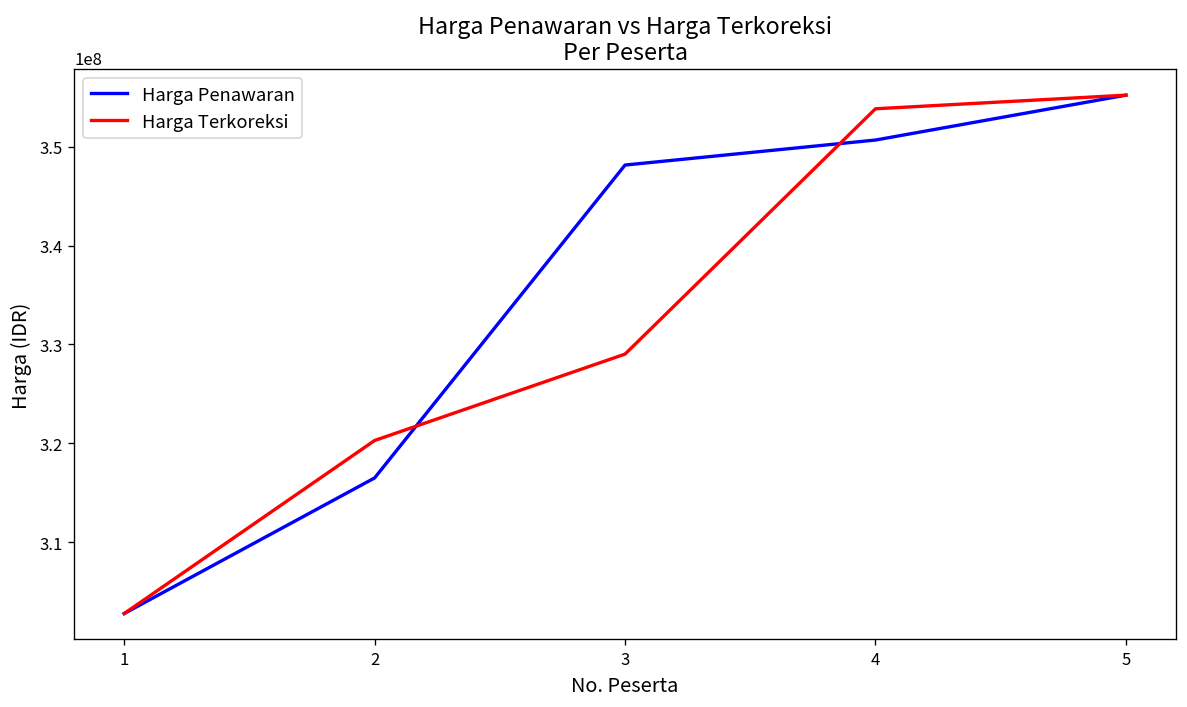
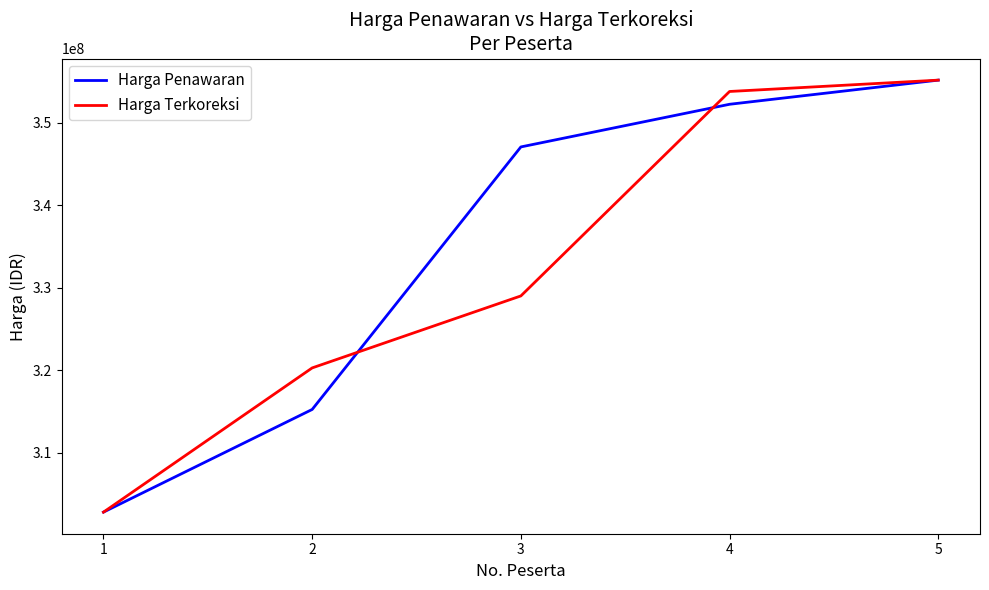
  {
    "Harga Penawaran": {
-     "2": 317000000,
-     "3": 348000000,
-     "4": 351000000
+     "2": 315000000,
+     "3": 347000000,
+     "4": 352000000
    },
    "Harga Terkoreksi": {
      "2": 320000000,
      "3": 329000000,
      "4": 354000000
    }
  }
